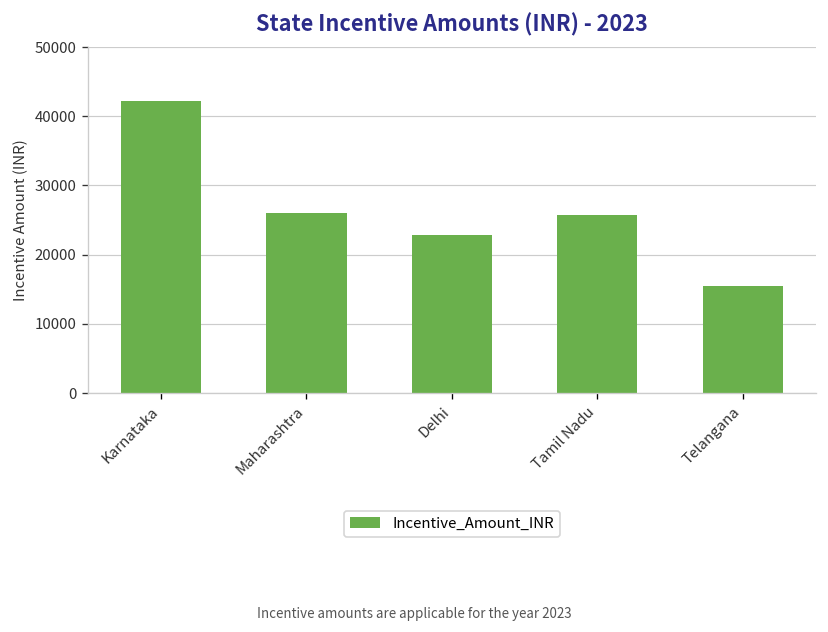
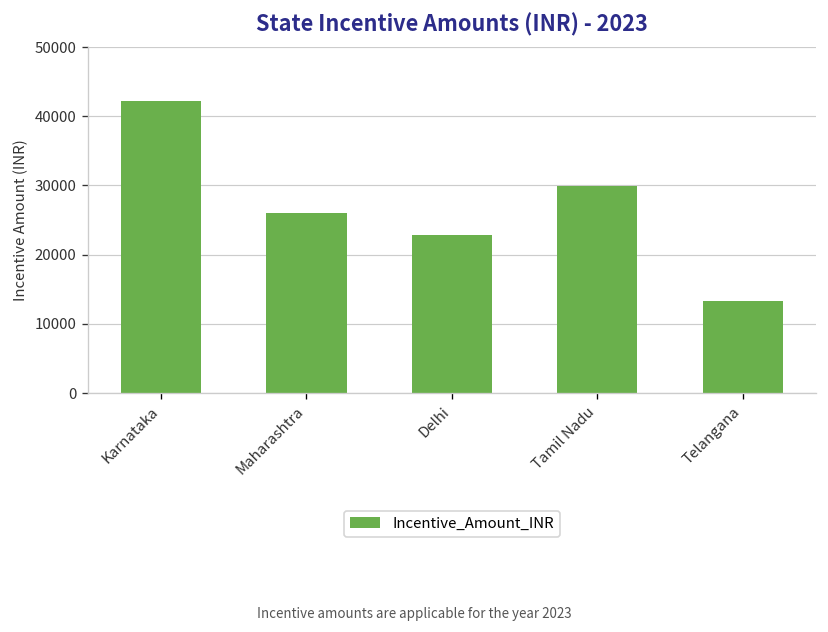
  {
    "Karnataka": 42000,
    "Maharashtra": 26000,
    "Delhi": 23000,
-   "Tamil Nadu": 26000,
-   "Telangana": 15000
+   "Tamil Nadu": 30000,
+   "Telangana": 13000
  }
